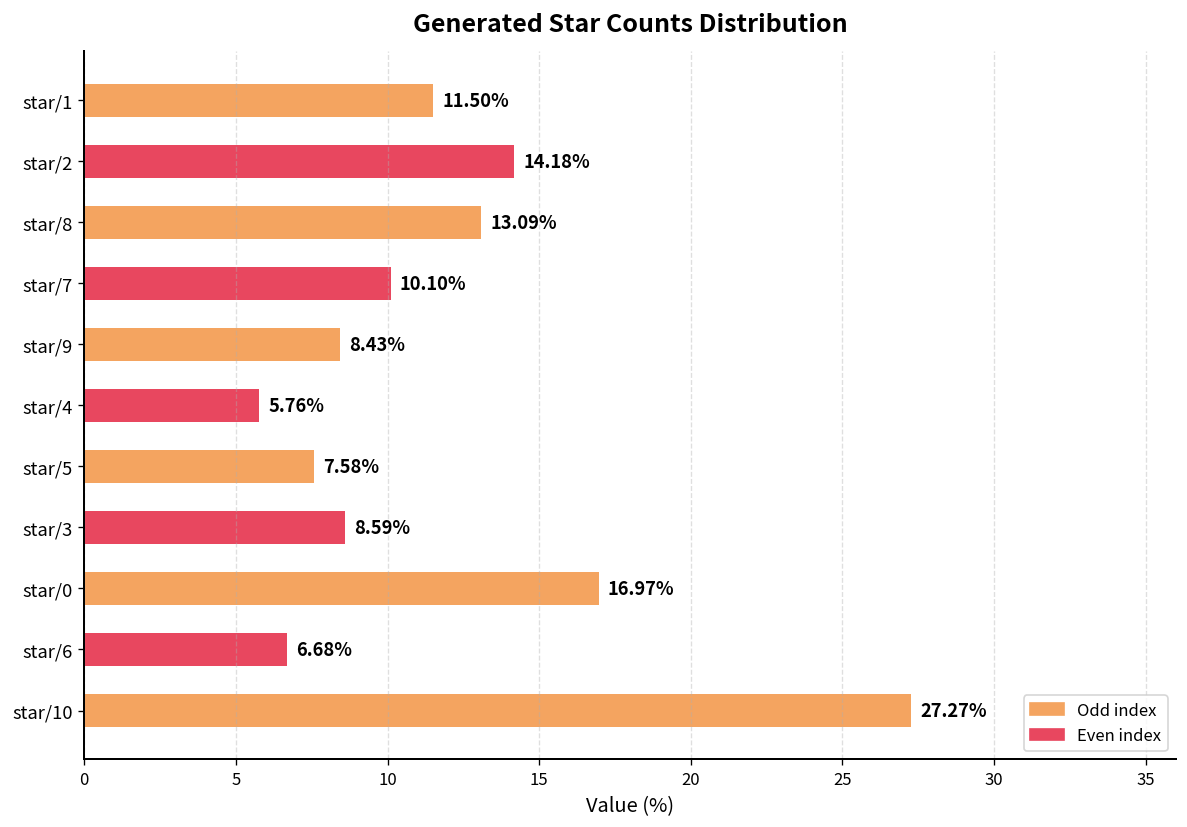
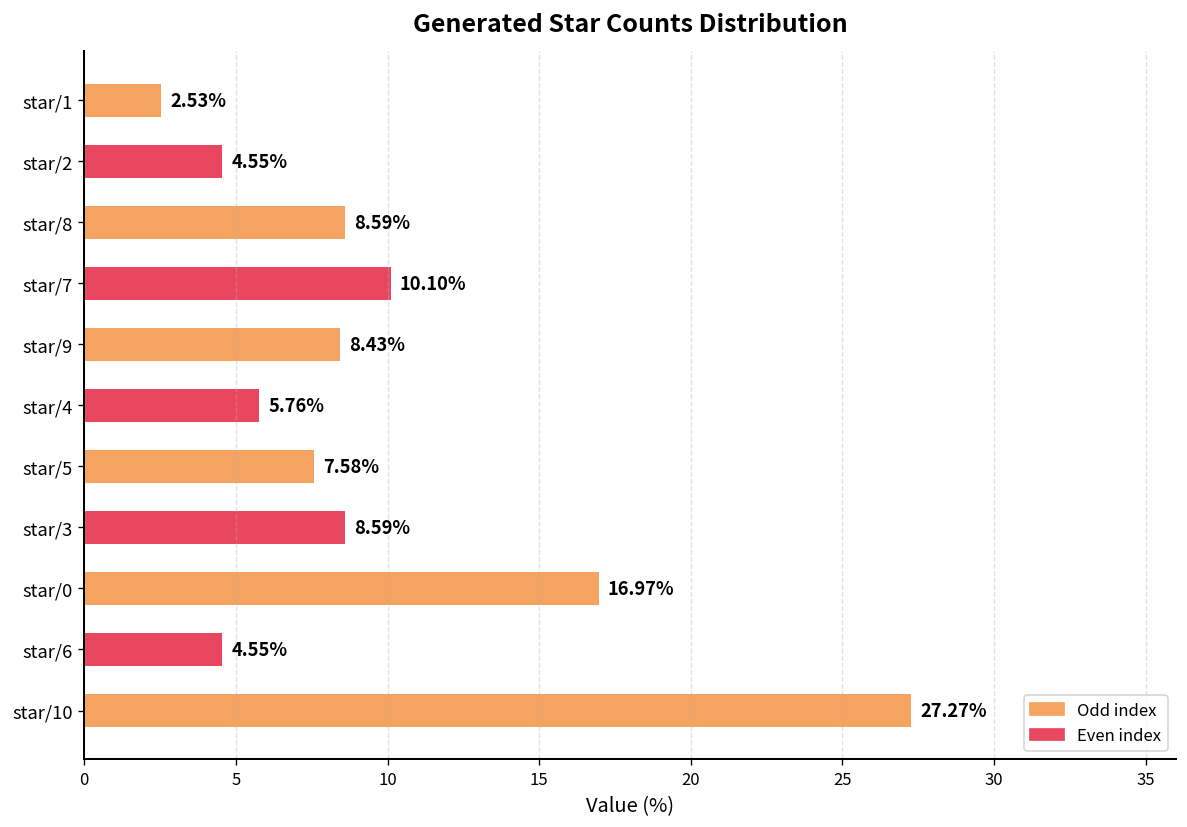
  {
-   "star/1": "11.50%",
-   "star/2": "14.18%",
-   "star/8": "13.09%",
+   "star/1": "2.53%",
+   "star/2": "4.55%",
+   "star/8": "8.59%",
    "star/7": "10.10%",
    "star/9": "8.43%",
    "star/4": "5.76%",
    "star/5": "7.58%",
    "star/3": "8.59%",
    "star/0": "16.97%",
-   "star/6": "6.68%",
+   "star/6": "4.55%",
    "star/10": "27.27%"
  }
